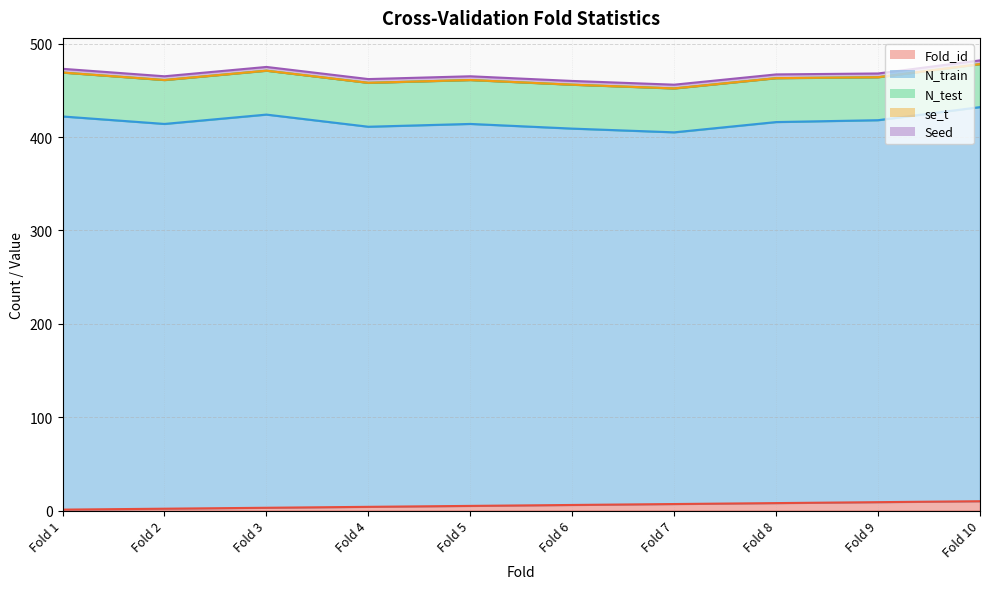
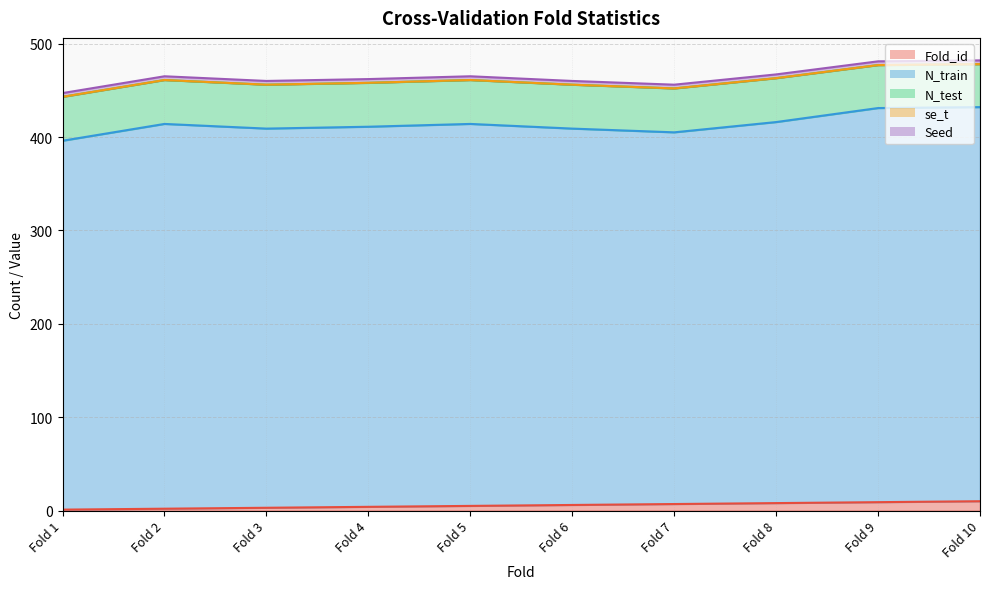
  {
    "N_train": {
-     "Fold 1": 420,
+     "Fold 1": 400,
      "Fold 2": 410,
-     "Fold 3": 420,
+     "Fold 3": 410,
      "Fold 4": 410,
      "Fold 5": 410,
      "Fold 6": 400,
      "Fold 7": 400,
      "Fold 8": 410,
-     "Fold 9": 410,
+     "Fold 9": 420,
      "Fold 10": 420
    },
    "Seed": {
      "Fold 1": 0,
      "Fold 2": 0,
      "Fold 3": 0,
      "Fold 4": 0,
      "Fold 5": 0,
      "Fold 6": 0,
      "Fold 7": 0,
      "Fold 8": 0,
      "Fold 9": 0,
      "Fold 10": 0
    }
  }
